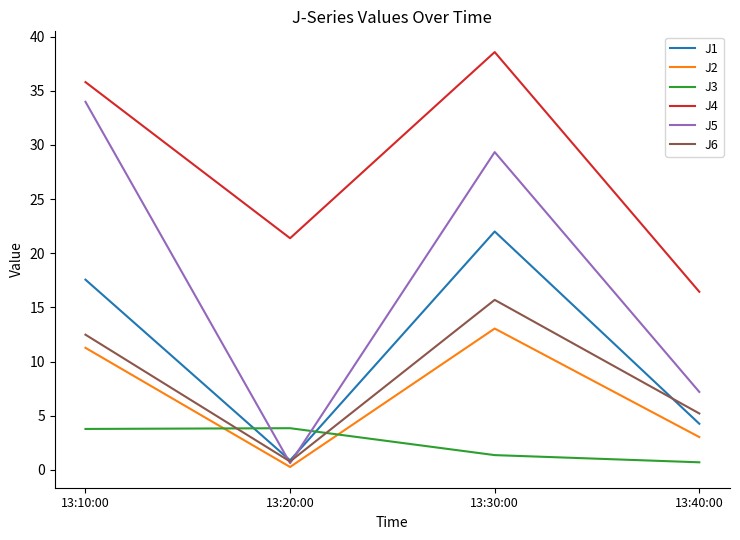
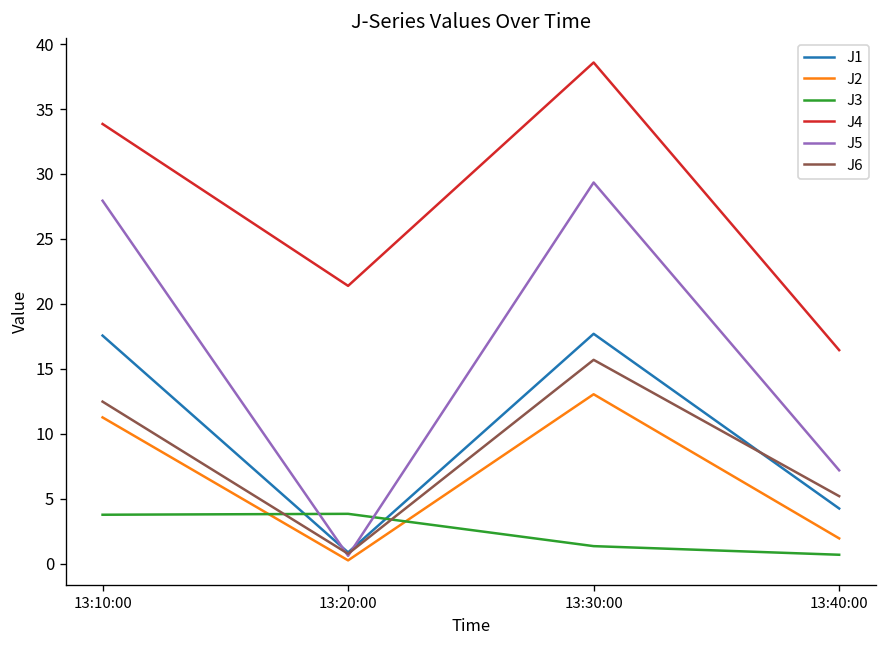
  {
    "J1": {
      "13:10:00": 17.6,
-     "13:30:00": 22.0,
+     "13:30:00": 17.7,
      "13:40:00": 4.3
    },
    "J2": {
      "13:10:00": 11.3,
      "13:20:00": 0.3,
      "13:30:00": 13.0,
-     "13:40:00": 3.0
+     "13:40:00": 2.0
    },
    "J3": {
      "13:10:00": 3.8,
      "13:20:00": 3.8,
      "13:30:00": 1.4,
      "13:40:00": 0.7
    },
    "J4": {
-     "13:10:00": 35.8,
+     "13:10:00": 33.8,
      "13:20:00": 21.4,
      "13:30:00": 38.6,
      "13:40:00": 16.4
    },
    "J5": {
-     "13:10:00": 34.0,
+     "13:10:00": 27.9,
      "13:30:00": 29.3,
      "13:40:00": 7.2
    },
    "J6": {
      "13:10:00": 12.5,
      "13:30:00": 15.7,
      "13:40:00": 5.2
    }
  }
